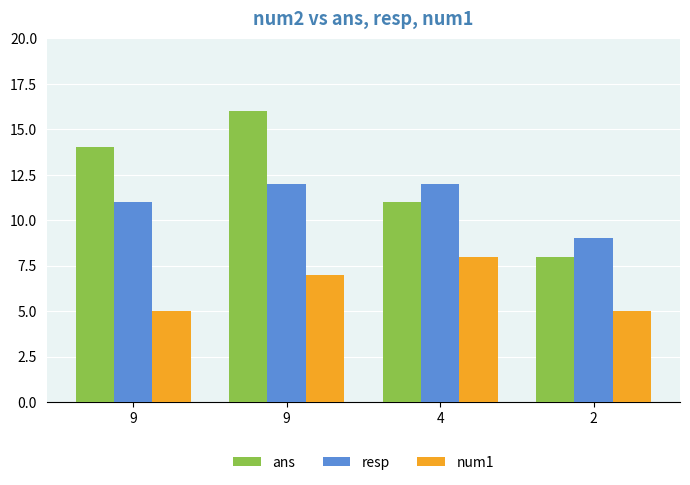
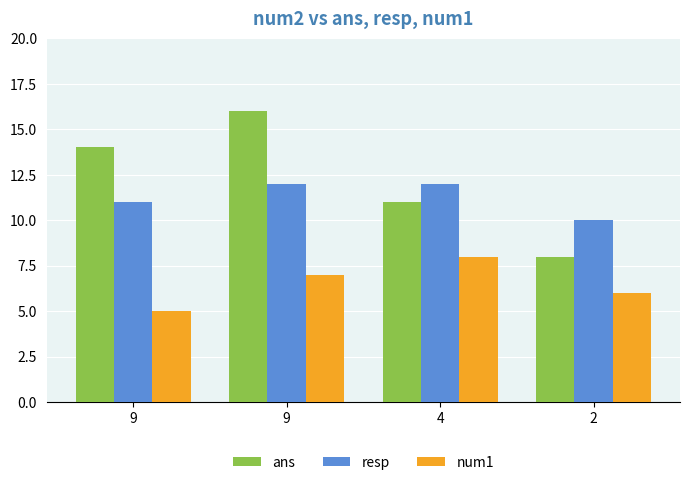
  {
    "ans": {
      "4": 11,
      "2": 8
    },
    "resp": {
      "4": 12,
-     "2": 9
+     "2": 10
    },
    "num1": {
      "4": 8,
-     "2": 5
+     "2": 6
    }
  }
